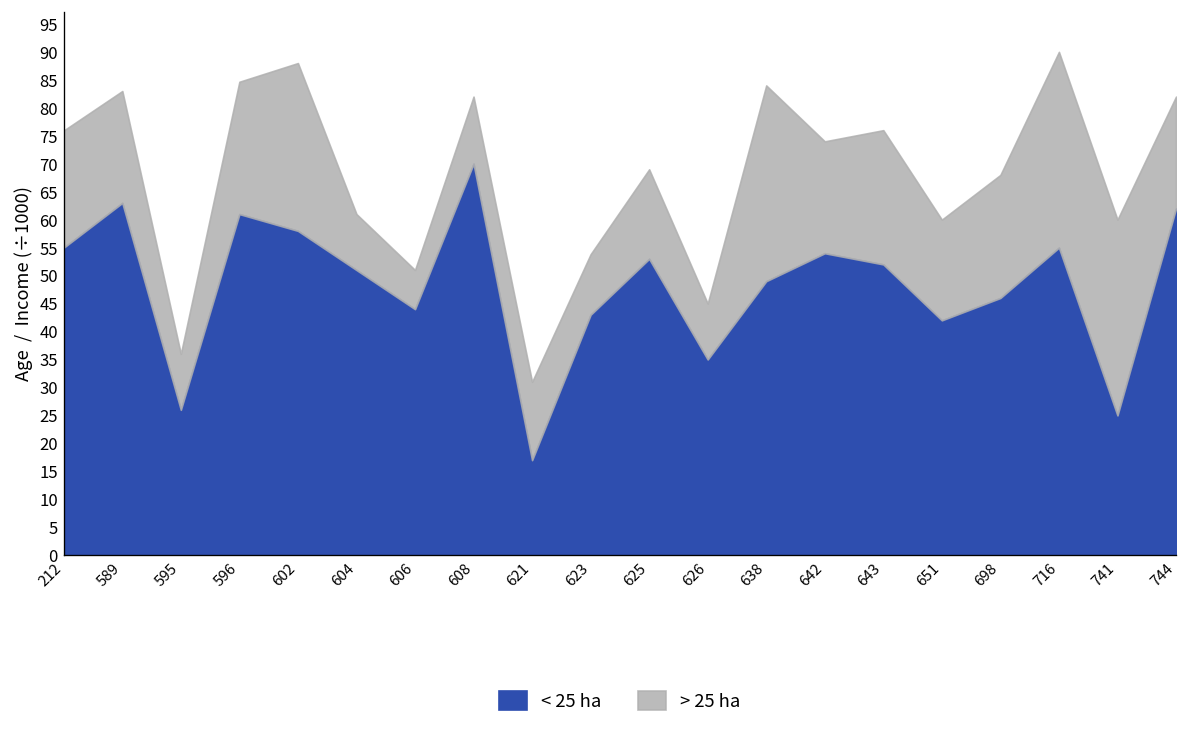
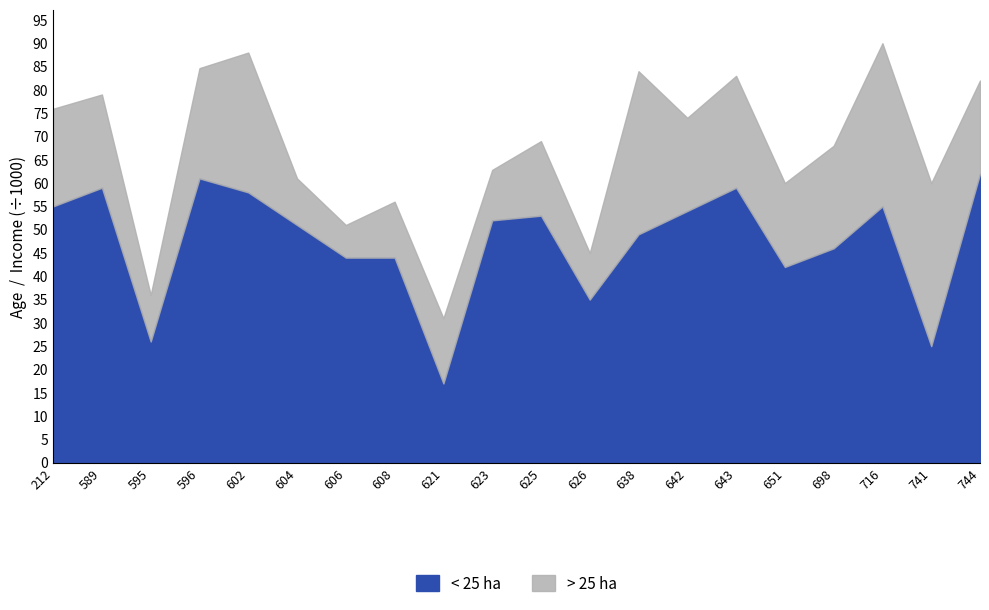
  {
    "< 25 ha": {
      "212": 55,
-     "589": 63,
+     "589": 59,
      "595": 26,
      "596": 61,
      "602": 58,
      "604": 51,
      "606": 44,
-     "608": 70,
+     "608": 44,
      "621": 17,
-     "623": 43,
+     "623": 52,
      "625": 53,
      "626": 35,
      "638": 49,
      "642": 54,
-     "643": 52,
+     "643": 59,
      "651": 42,
      "698": 46,
      "716": 55,
      "741": 25,
      "744": 62
    },
    "> 25 ha": {
      "212": 21,
      "589": 20,
      "595": 10,
      "596": 24,
      "602": 30,
      "604": 10,
      "606": 7,
      "608": 12,
      "621": 14,
      "623": 11,
      "625": 16,
      "626": 10,
      "638": 35,
      "642": 20,
      "643": 24,
      "651": 18,
      "698": 22,
      "716": 35,
      "741": 35,
      "744": 20
    }
  }
